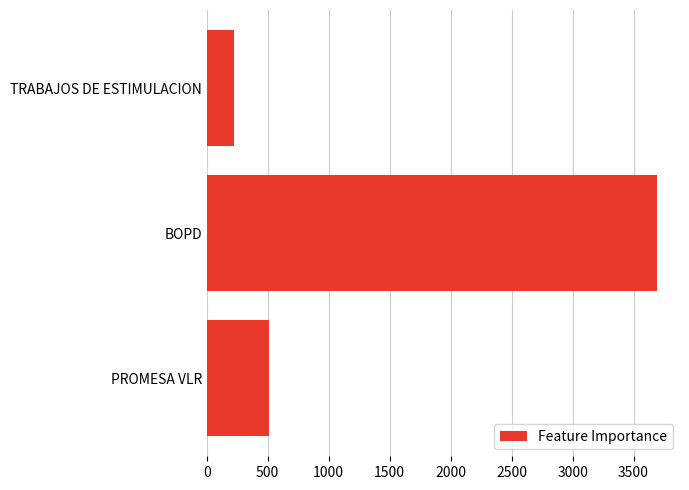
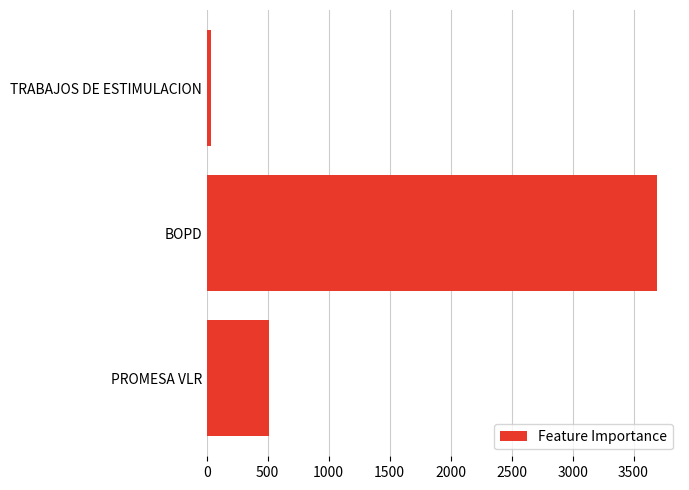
  {
-   "TRABAJOS DE ESTIMULACION": 230,
+   "TRABAJOS DE ESTIMULACION": 40,
    "BOPD": 3700,
    "PROMESA VLR": 510
  }
